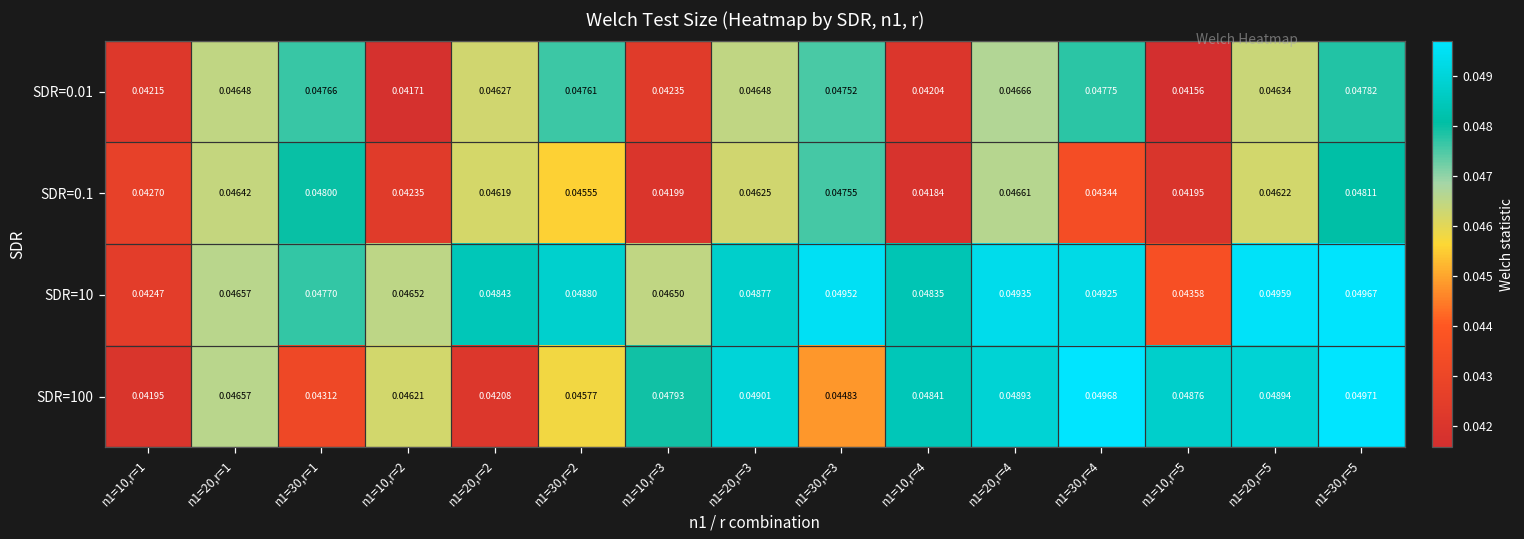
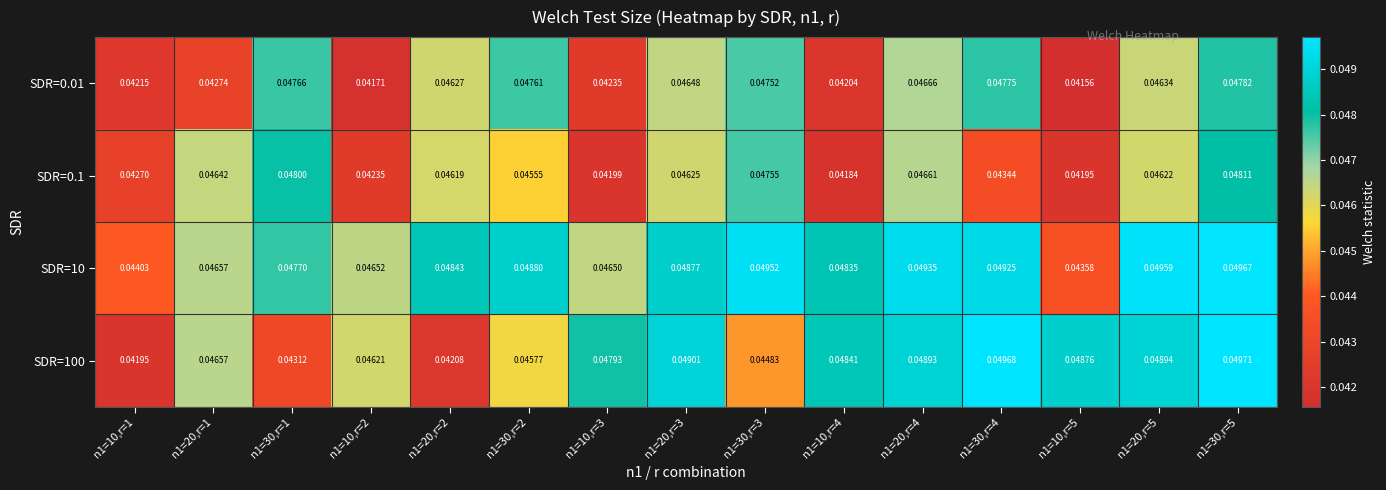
  {
    "SDR=0.01": {
      "n1=10,r=1": 0.04215,
-     "n1=20,r=1": 0.04648,
+     "n1=20,r=1": 0.04274,
      "n1=30,r=1": 0.04766,
      "n1=10,r=2": 0.04171,
      "n1=20,r=2": 0.04627,
      "n1=30,r=2": 0.04761,
      "n1=10,r=3": 0.04235,
      "n1=20,r=3": 0.04648,
      "n1=30,r=3": 0.04752,
      "n1=10,r=4": 0.04204,
      "n1=20,r=4": 0.04666,
      "n1=30,r=4": 0.04775,
      "n1=10,r=5": 0.04156,
      "n1=20,r=5": 0.04634,
      "n1=30,r=5": 0.04782
    },
    "SDR=0.1": {
      "n1=10,r=1": 0.04270,
      "n1=20,r=1": 0.04642,
      "n1=30,r=1": 0.04800,
      "n1=10,r=2": 0.04235,
      "n1=20,r=2": 0.04619,
      "n1=30,r=2": 0.04555,
      "n1=10,r=3": 0.04199,
      "n1=20,r=3": 0.04625,
      "n1=30,r=3": 0.04755,
      "n1=10,r=4": 0.04184,
      "n1=20,r=4": 0.04661,
      "n1=30,r=4": 0.04344,
      "n1=10,r=5": 0.04195,
      "n1=20,r=5": 0.04622,
      "n1=30,r=5": 0.04811
    },
    "SDR=10": {
-     "n1=10,r=1": 0.04247,
+     "n1=10,r=1": 0.04403,
      "n1=20,r=1": 0.04657,
      "n1=30,r=1": 0.04770,
      "n1=10,r=2": 0.04652,
      "n1=20,r=2": 0.04843,
      "n1=30,r=2": 0.04880,
      "n1=10,r=3": 0.04650,
      "n1=20,r=3": 0.04877,
      "n1=30,r=3": 0.04952,
      "n1=10,r=4": 0.04835,
      "n1=20,r=4": 0.04935,
      "n1=30,r=4": 0.04925,
      "n1=10,r=5": 0.04358,
      "n1=20,r=5": 0.04959,
      "n1=30,r=5": 0.04967
    },
    "SDR=100": {
      "n1=10,r=1": 0.04195,
      "n1=20,r=1": 0.04657,
      "n1=30,r=1": 0.04312,
      "n1=10,r=2": 0.04621,
      "n1=20,r=2": 0.04208,
      "n1=30,r=2": 0.04577,
      "n1=10,r=3": 0.04793,
      "n1=20,r=3": 0.04901,
      "n1=30,r=3": 0.04483,
      "n1=10,r=4": 0.04841,
      "n1=20,r=4": 0.04893,
      "n1=30,r=4": 0.04968,
      "n1=10,r=5": 0.04876,
      "n1=20,r=5": 0.04894,
      "n1=30,r=5": 0.04971
    }
  }
